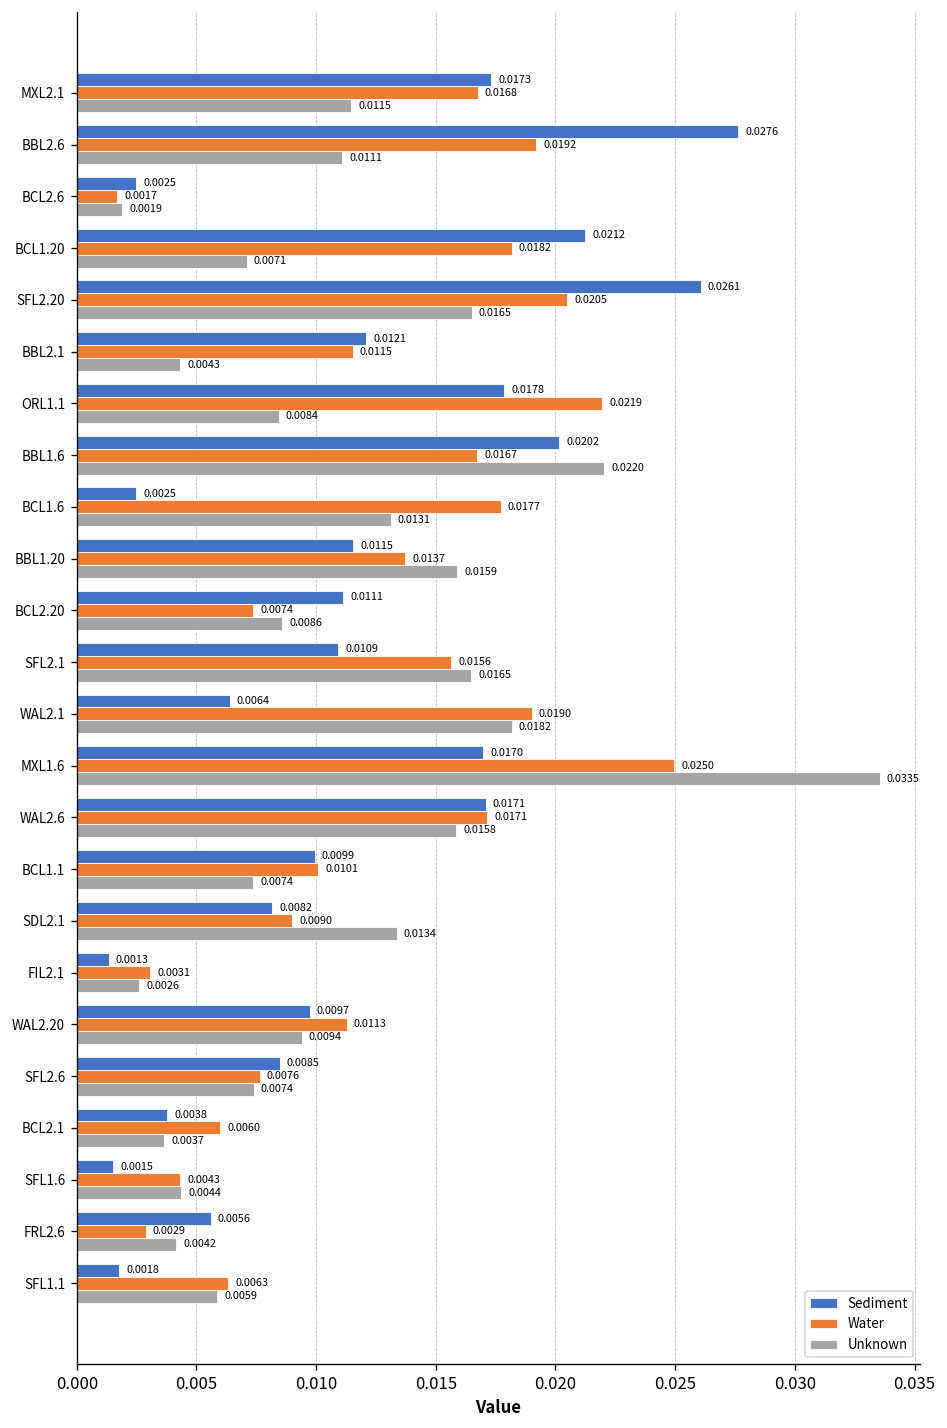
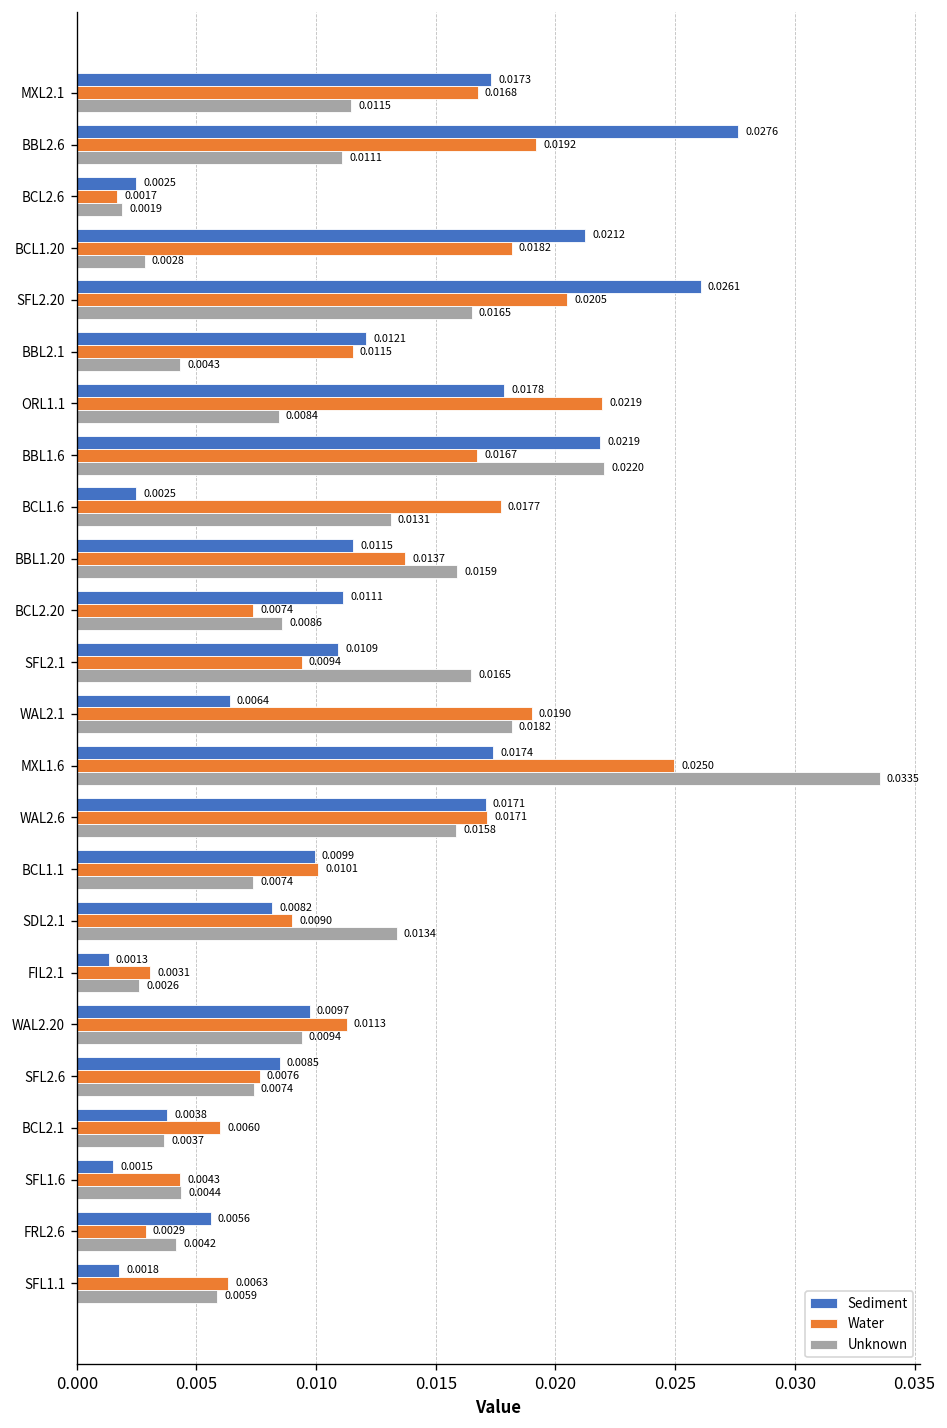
  {
    "Sediment": {
      "MXL2.1": 0.0173,
      "BBL2.6": 0.0276,
      "BCL2.6": 0.0025,
      "BCL1.20": 0.0212,
      "SFL2.20": 0.0261,
      "BBL2.1": 0.0121,
      "ORL1.1": 0.0178,
-     "BBL1.6": 0.0202,
+     "BBL1.6": 0.0219,
      "BCL1.6": 0.0025,
      "BBL1.20": 0.0115,
      "BCL2.20": 0.0111,
      "SFL2.1": 0.0109,
      "WAL2.1": 0.0064,
-     "MXL1.6": 0.0170,
+     "MXL1.6": 0.0174,
      "WAL2.6": 0.0171,
      "BCL1.1": 0.0099,
      "SDL2.1": 0.0082,
      "FIL2.1": 0.0013,
      "WAL2.20": 0.0097,
      "SFL2.6": 0.0085,
      "BCL2.1": 0.0038,
      "SFL1.6": 0.0015,
      "FRL2.6": 0.0056,
      "SFL1.1": 0.0018
    },
    "Water": {
      "MXL2.1": 0.0168,
      "BBL2.6": 0.0192,
      "BCL2.6": 0.0017,
      "BCL1.20": 0.0182,
      "SFL2.20": 0.0205,
      "BBL2.1": 0.0115,
      "ORL1.1": 0.0219,
      "BBL1.6": 0.0167,
      "BCL1.6": 0.0177,
      "BBL1.20": 0.0137,
      "BCL2.20": 0.0074,
-     "SFL2.1": 0.0156,
+     "SFL2.1": 0.0094,
      "WAL2.1": 0.0190,
      "MXL1.6": 0.0250,
      "WAL2.6": 0.0171,
      "BCL1.1": 0.0101,
      "SDL2.1": 0.0090,
      "FIL2.1": 0.0031,
      "WAL2.20": 0.0113,
      "SFL2.6": 0.0076,
      "BCL2.1": 0.0060,
      "SFL1.6": 0.0043,
      "FRL2.6": 0.0029,
      "SFL1.1": 0.0063
    },
    "Unknown": {
      "MXL2.1": 0.0115,
      "BBL2.6": 0.0111,
      "BCL2.6": 0.0019,
-     "BCL1.20": 0.0071,
+     "BCL1.20": 0.0028,
      "SFL2.20": 0.0165,
      "BBL2.1": 0.0043,
      "ORL1.1": 0.0084,
      "BBL1.6": 0.0220,
      "BCL1.6": 0.0131,
      "BBL1.20": 0.0159,
      "BCL2.20": 0.0086,
      "SFL2.1": 0.0165,
      "WAL2.1": 0.0182,
      "MXL1.6": 0.0335,
      "WAL2.6": 0.0158,
      "BCL1.1": 0.0074,
      "SDL2.1": 0.0134,
      "FIL2.1": 0.0026,
      "WAL2.20": 0.0094,
      "SFL2.6": 0.0074,
      "BCL2.1": 0.0037,
      "SFL1.6": 0.0044,
      "FRL2.6": 0.0042,
      "SFL1.1": 0.0059
    }
  }
